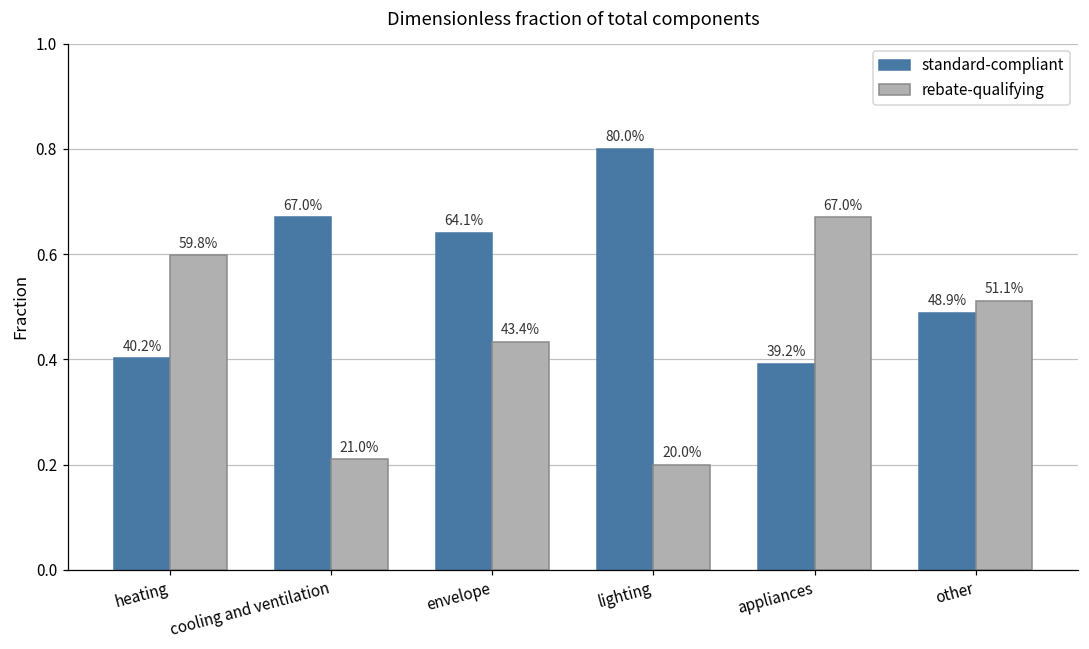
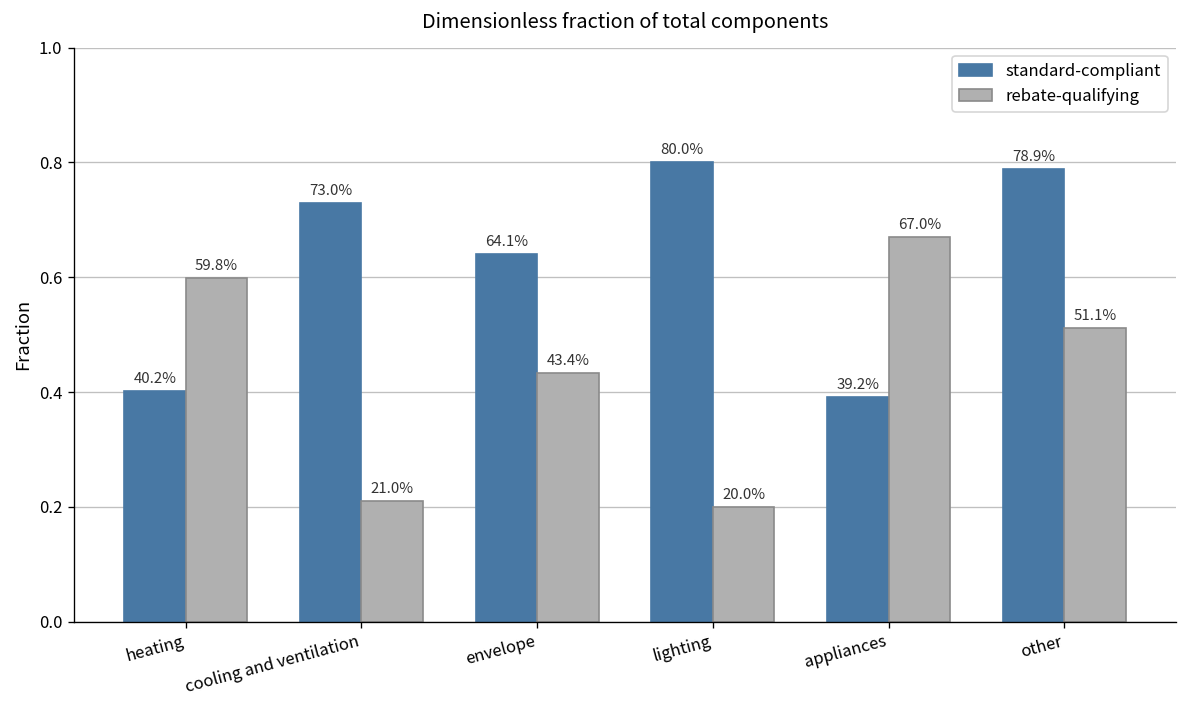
  {
    "standard-compliant": {
      "heating": "40.2%",
-     "cooling and ventilation": "67.0%",
+     "cooling and ventilation": "73.0%",
      "envelope": "64.1%",
      "lighting": "80.0%",
      "appliances": "39.2%",
-     "other": "48.9%"
+     "other": "78.9%"
    },
    "rebate-qualifying": {
      "heating": "59.8%",
      "cooling and ventilation": "21.0%",
      "envelope": "43.4%",
      "lighting": "20.0%",
      "appliances": "67.0%",
      "other": "51.1%"
    }
  }
